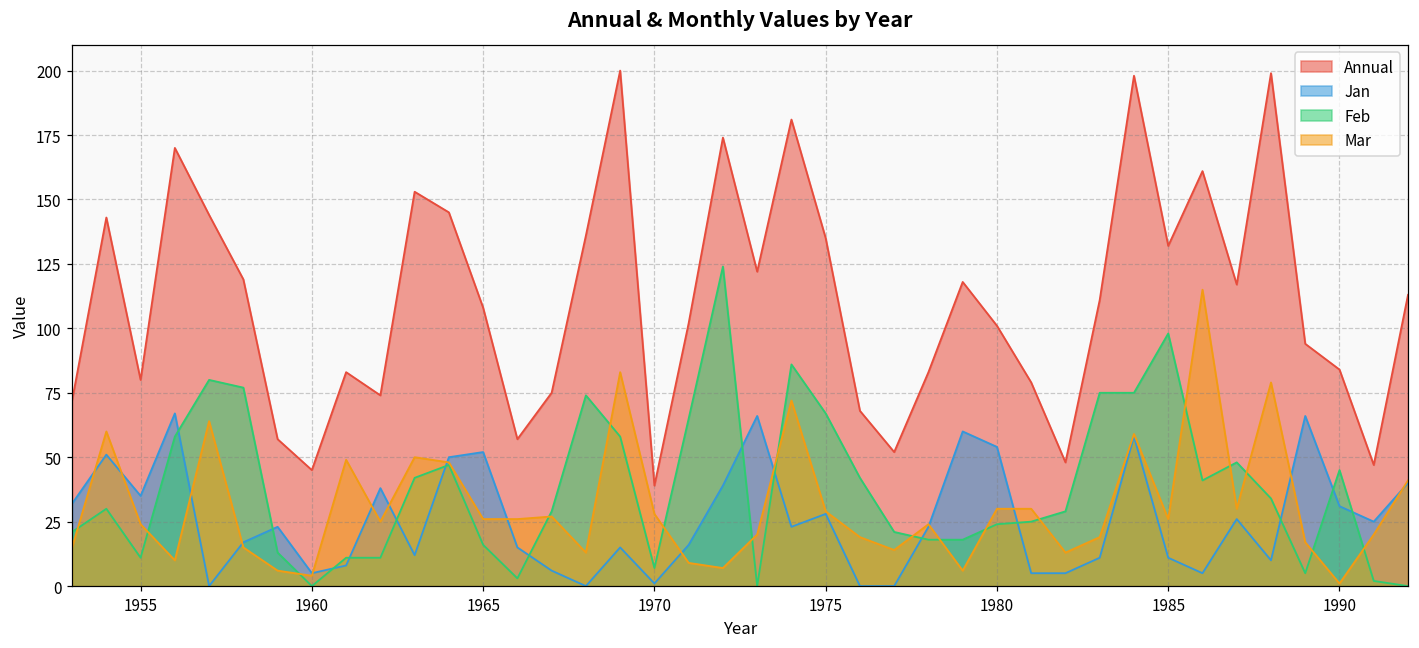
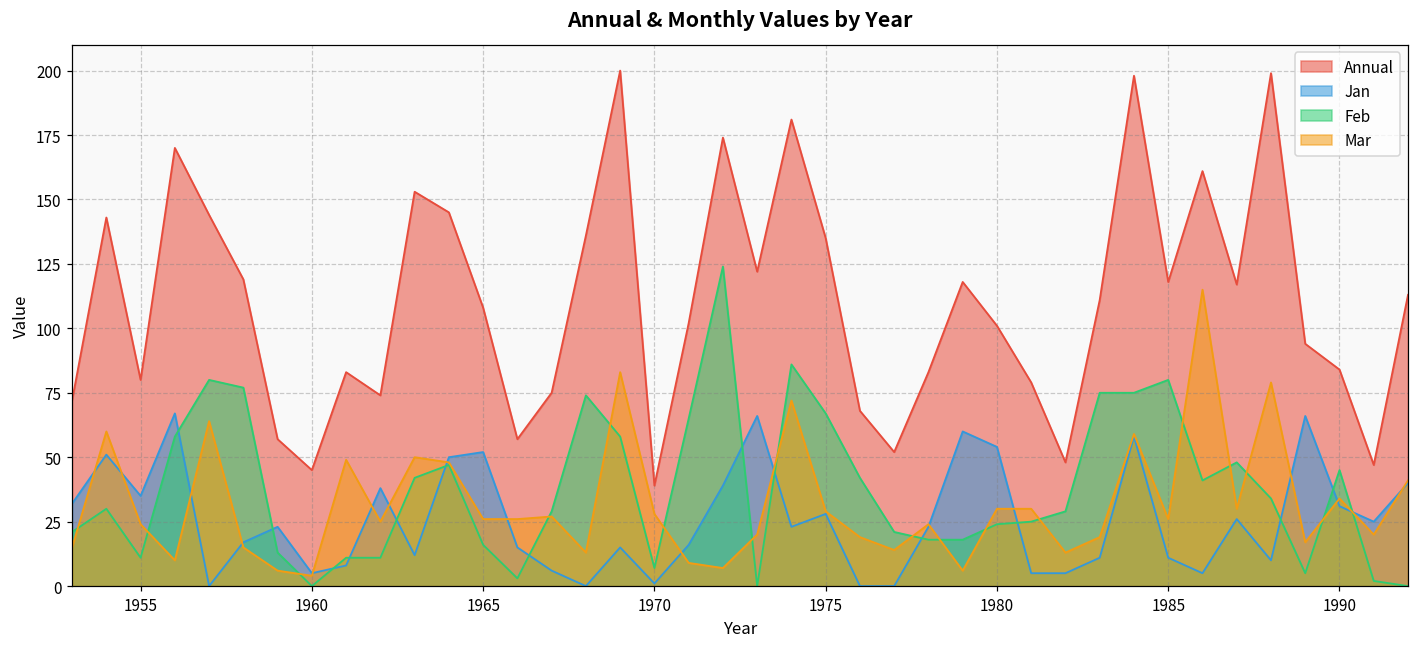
  {
    "Annual": {
      "1955": 80,
      "1960": 45,
      "1965": 108,
      "1970": 39,
      "1975": 135,
      "1980": 101,
-     "1985": 132,
+     "1985": 118,
      "1990": 84
    },
    "Jan": {
      "1955": 35,
      "1965": 52,
      "1970": 1,
      "1980": 54,
      "1985": 11,
      "1990": 31
    },
    "Feb": {
      "1955": 11,
      "1960": 0,
      "1965": 16,
      "1970": 7,
      "1975": 67,
      "1980": 24,
-     "1985": 98,
+     "1985": 80,
      "1990": 45
    },
    "Mar": {
      "1955": 24,
      "1965": 26,
      "1970": 28,
      "1980": 30,
      "1985": 26,
-     "1990": 1
+     "1990": 34
    }
  }
